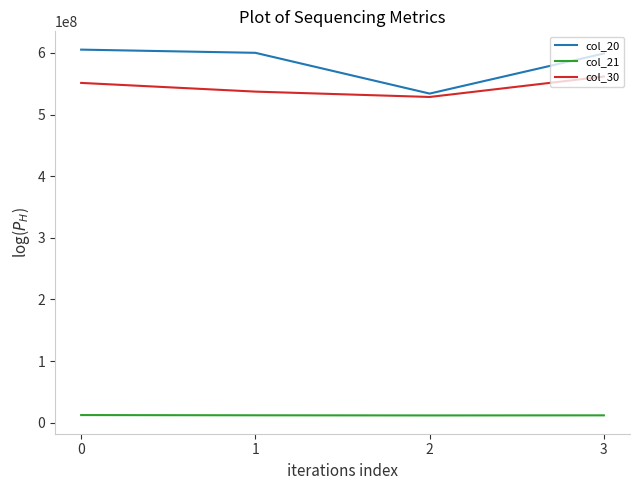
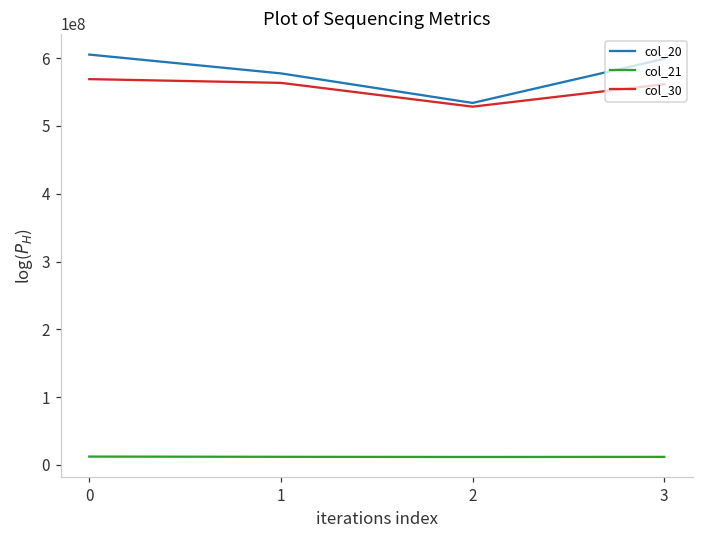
  {
    "col_20": {
      "0": 610000000,
-     "1": 600000000,
+     "1": 580000000,
      "2": 530000000
    },
    "col_21": {
      "0": 10000000,
      "1": 10000000,
      "2": 10000000,
      "3": 10000000
    },
    "col_30": {
-     "0": 550000000,
-     "1": 540000000,
+     "0": 570000000,
+     "1": 560000000,
      "2": 530000000
    }
  }
